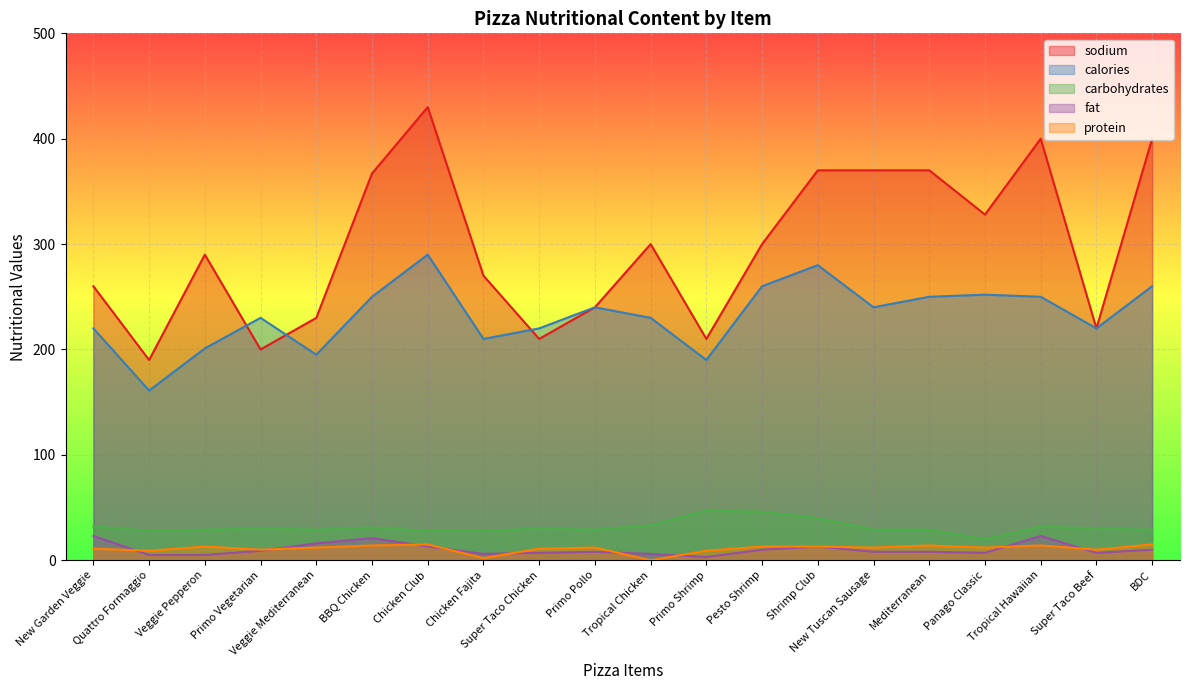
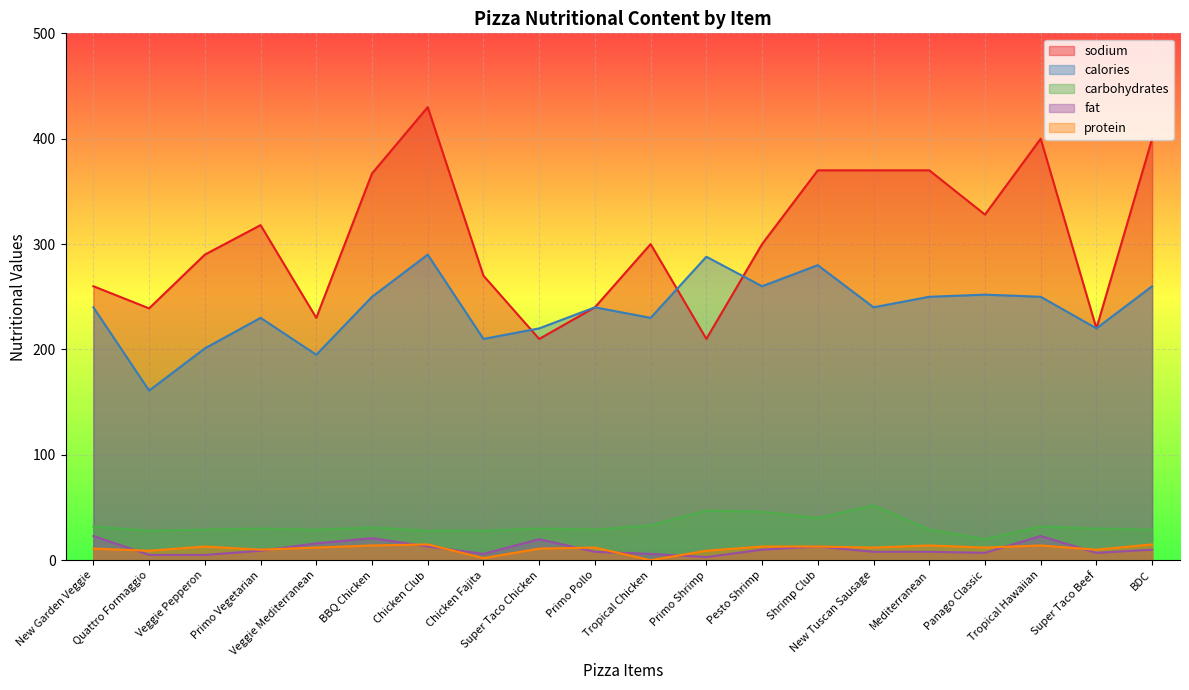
  {
    "sodium": {
      "New Garden Veggie": 260,
-     "Quattro Formaggio": 190,
+     "Quattro Formaggio": 239,
      "Veggie Pepperon": 290,
-     "Primo Vegetarian": 200,
+     "Primo Vegetarian": 318,
      "Veggie Mediterranean": 230,
      "BBQ Chicken": 367,
      "Chicken Club": 430,
      "Chicken Fajita": 270,
      "Super Taco Chicken": 210,
      "Tropical Chicken": 300,
      "Primo Shrimp": 210,
      "Pesto Shrimp": 300,
      "Shrimp Club": 370,
      "New Tuscan Sausage": 370,
      "Mediterranean": 370,
      "Panago Classic": 328,
      "Tropical Hawaiian": 400
    },
    "calories": {
-     "New Garden Veggie": 220,
+     "New Garden Veggie": 240,
      "Quattro Formaggio": 161,
      "Veggie Pepperon": 201,
      "Primo Vegetarian": 230,
      "Veggie Mediterranean": 195,
      "BBQ Chicken": 250,
      "Chicken Club": 290,
      "Chicken Fajita": 210,
      "Super Taco Chicken": 220,
      "Tropical Chicken": 230,
-     "Primo Shrimp": 190,
+     "Primo Shrimp": 288,
      "Pesto Shrimp": 260,
      "Shrimp Club": 280,
      "New Tuscan Sausage": 240,
      "Mediterranean": 250,
      "Panago Classic": 252,
      "Tropical Hawaiian": 250,
      "BDC": 260
    },
    "carbohydrates": {
      "New Garden Veggie": 32,
      "Quattro Formaggio": 28,
      "Veggie Pepperon": 29,
      "Primo Vegetarian": 30,
      "Veggie Mediterranean": 29,
      "BBQ Chicken": 31,
      "Chicken Club": 28,
      "Chicken Fajita": 28,
      "Super Taco Chicken": 30,
      "Primo Pollo": 29,
      "Tropical Chicken": 33,
      "Primo Shrimp": 47,
      "Pesto Shrimp": 46,
      "Shrimp Club": 40,
-     "New Tuscan Sausage": 29,
+     "New Tuscan Sausage": 52,
      "Mediterranean": 29,
      "Panago Classic": 20,
      "Tropical Hawaiian": 32,
      "Super Taco Beef": 30,
      "BDC": 29
    },
    "fat": {
      "New Garden Veggie": 23,
      "Quattro Formaggio": 5,
      "Veggie Pepperon": 5,
      "Veggie Mediterranean": 16,
      "BBQ Chicken": 21,
      "Chicken Fajita": 6,
-     "Super Taco Chicken": 7,
+     "Super Taco Chicken": 20,
      "Primo Pollo": 8,
      "Tropical Chicken": 6,
      "Primo Shrimp": 3,
      "Pesto Shrimp": 10,
      "New Tuscan Sausage": 8,
      "Mediterranean": 8,
      "Panago Classic": 7,
      "Tropical Hawaiian": 23,
      "Super Taco Beef": 7,
      "BDC": 10
    },
    "protein": {
      "New Garden Veggie": 11,
      "Quattro Formaggio": 9,
      "Veggie Pepperon": 13,
      "Veggie Mediterranean": 12,
      "BBQ Chicken": 14,
      "Chicken Fajita": 2,
      "Super Taco Chicken": 11,
      "Primo Pollo": 12,
      "Tropical Chicken": 0,
      "Primo Shrimp": 9,
      "Pesto Shrimp": 13,
      "New Tuscan Sausage": 12,
      "Mediterranean": 14,
      "Panago Classic": 12,
      "Tropical Hawaiian": 14,
      "Super Taco Beef": 10,
      "BDC": 15
    }
  }
